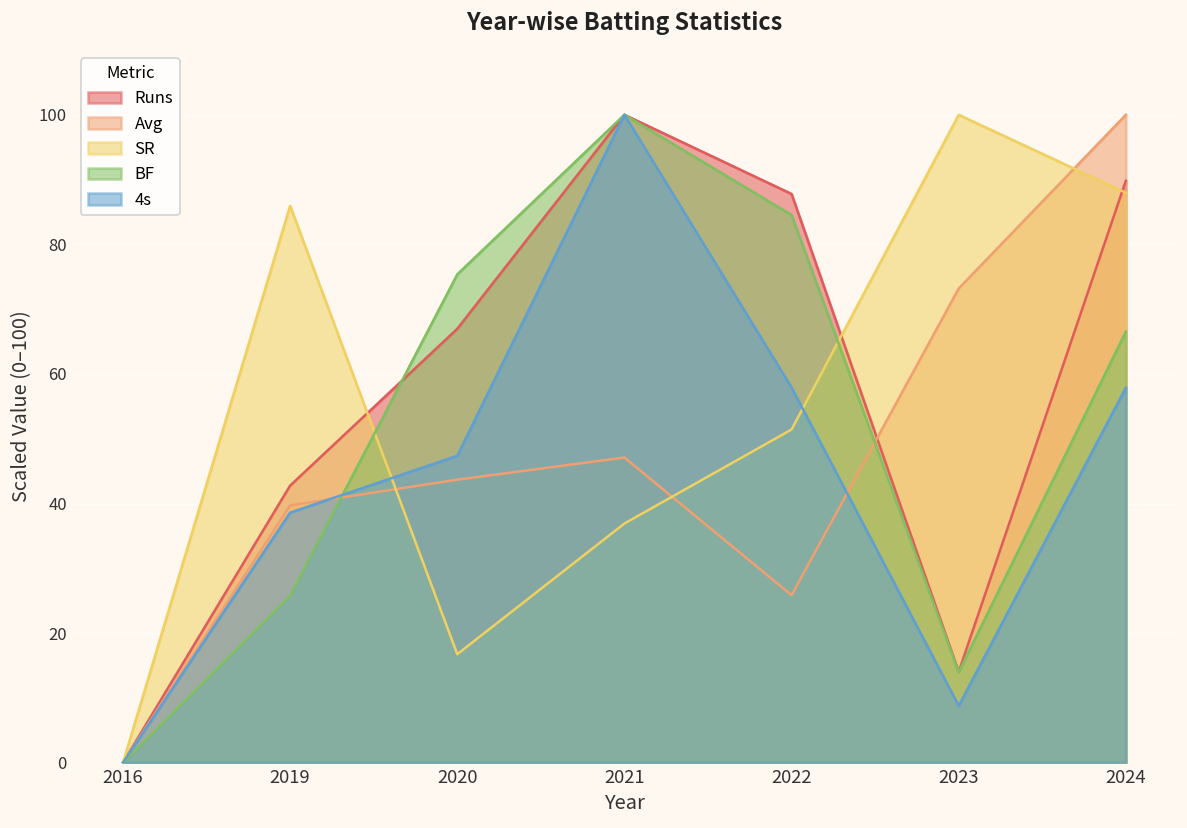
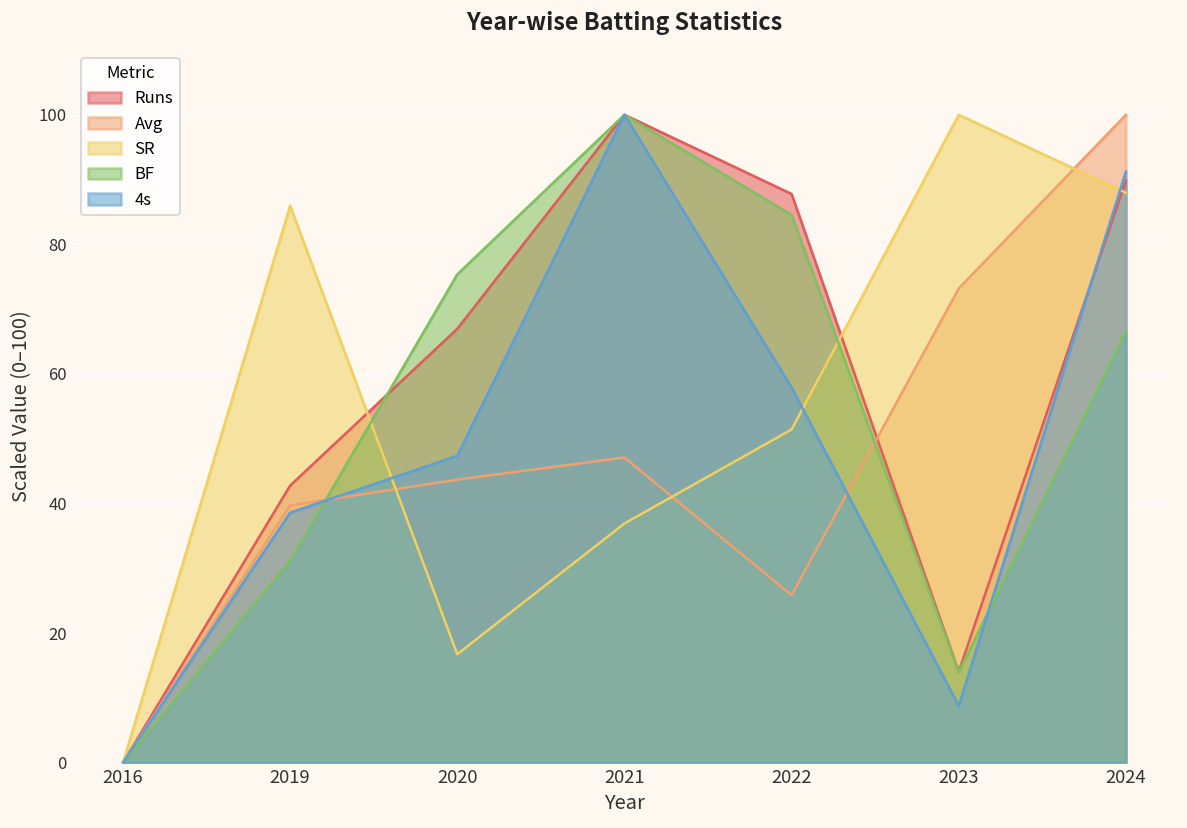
  {
    "Runs": {
      "2019": 43,
      "2020": 67,
      "2022": 88,
      "2024": 90
    },
    "BF": {
-     "2019": 26,
+     "2019": 31,
      "2020": 75,
      "2022": 85,
      "2024": 67
    },
    "4s": {
      "2019": 39,
      "2020": 47,
      "2022": 58,
      "2023": 9,
-     "2024": 58
+     "2024": 91
    }
  }
